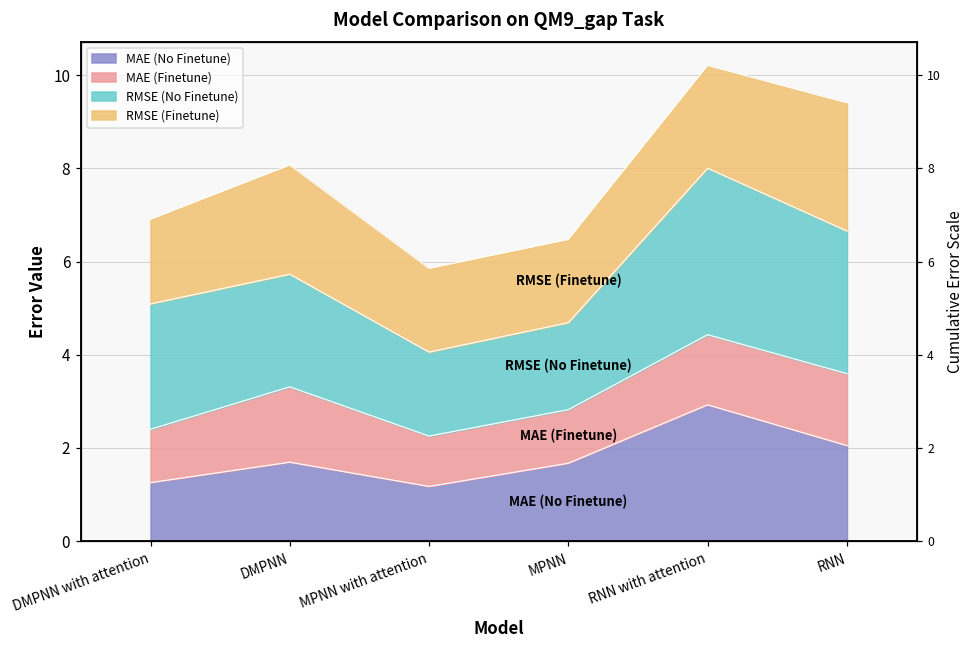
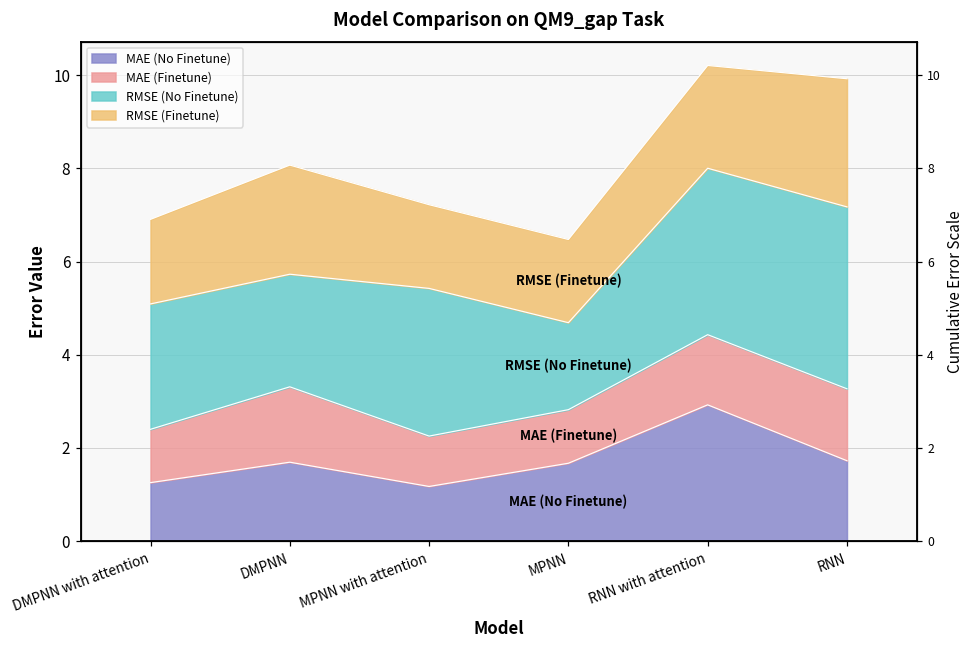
  {
    "MAE (No Finetune)": {
      "DMPNN with attention": 1.3,
      "DMPNN": 1.7,
      "MPNN with attention": 1.2,
      "MPNN": 1.7,
      "RNN with attention": 2.9,
-     "RNN": 2.1
+     "RNN": 1.7
    },
    "RMSE (No Finetune)": {
      "DMPNN with attention": 2.7,
      "DMPNN": 2.4,
-     "MPNN with attention": 1.8,
+     "MPNN with attention": 3.2,
      "MPNN": 1.9,
      "RNN with attention": 3.6,
-     "RNN": 3.1
+     "RNN": 3.9
    }
  }
